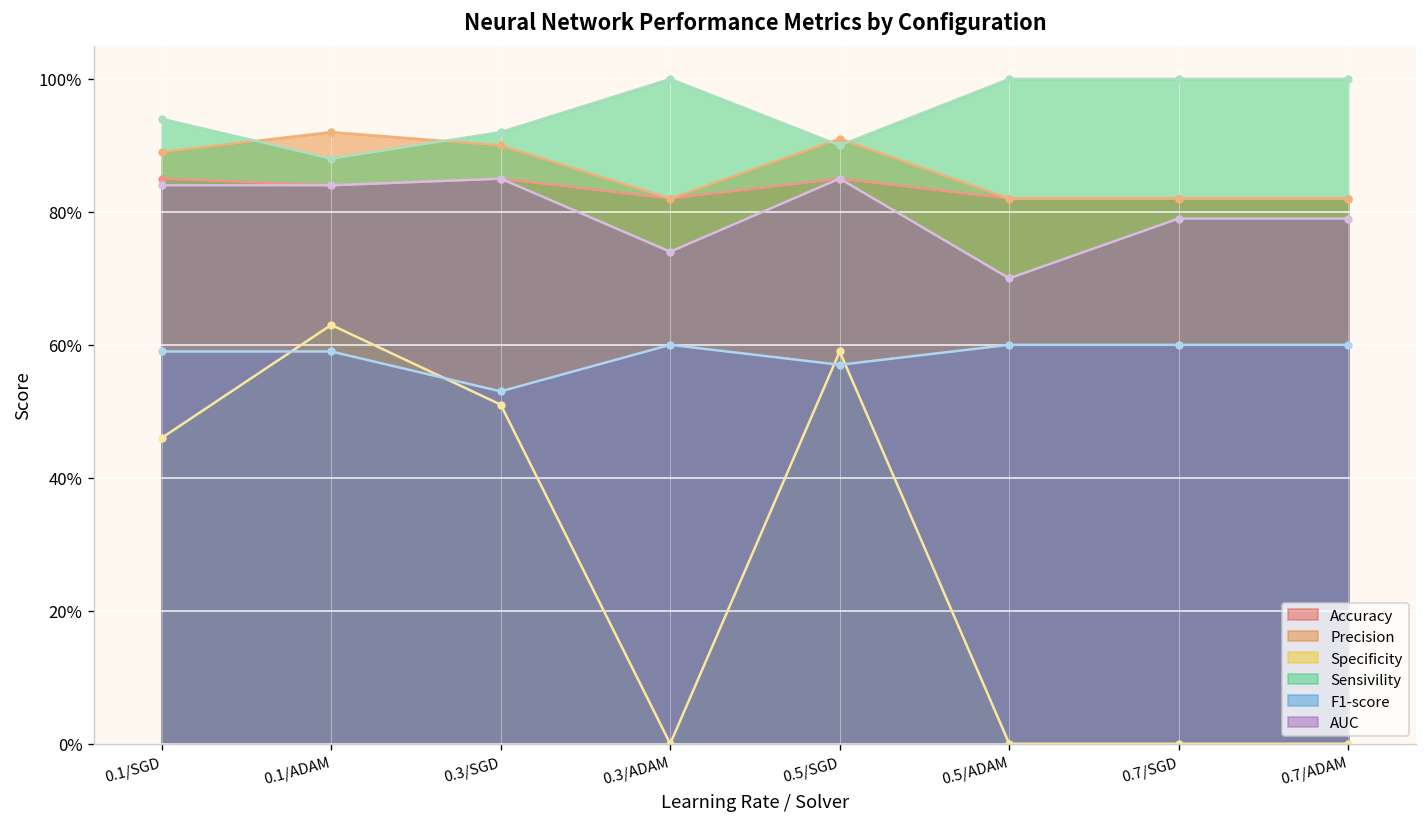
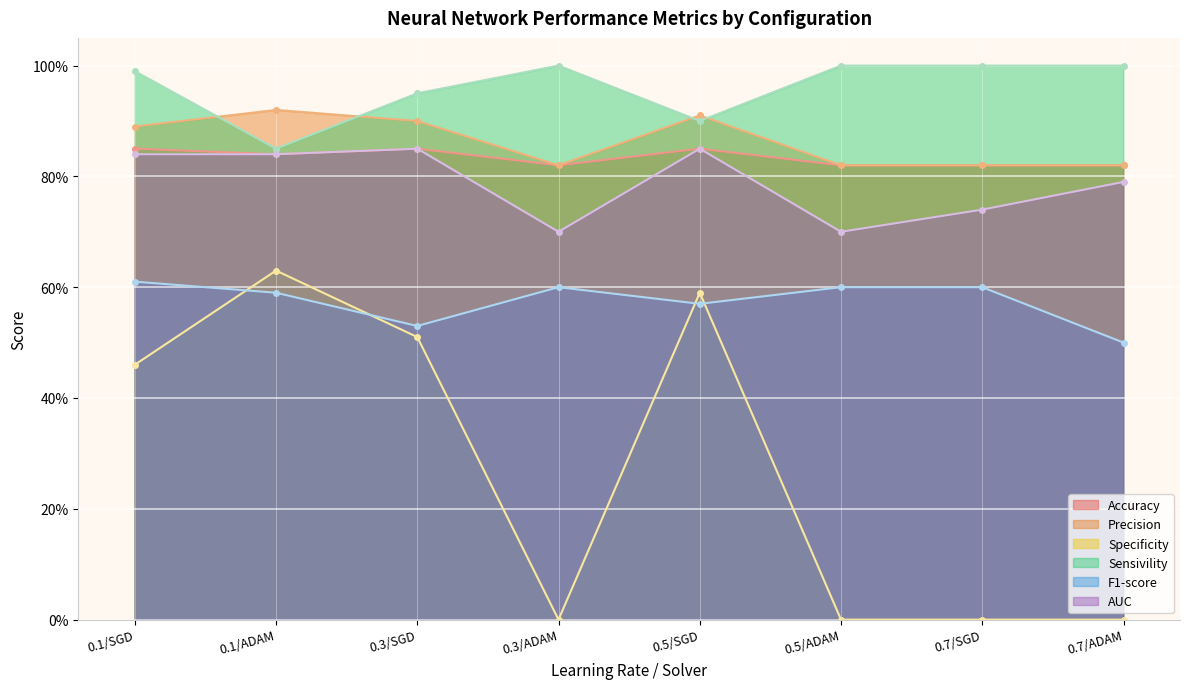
  {
    "Sensivility": {
-     "0.1/SGD": "94%",
-     "0.1/ADAM": "88%",
-     "0.3/SGD": "92%",
+     "0.1/SGD": "99%",
+     "0.1/ADAM": "85%",
+     "0.3/SGD": "95%",
      "0.3/ADAM": "100%",
      "0.5/SGD": "90%",
      "0.5/ADAM": "100%",
      "0.7/SGD": "100%",
      "0.7/ADAM": "100%"
    },
    "F1-score": {
-     "0.1/SGD": "59%",
+     "0.1/SGD": "61%",
      "0.1/ADAM": "59%",
      "0.3/SGD": "53%",
      "0.3/ADAM": "60%",
      "0.5/SGD": "57%",
      "0.5/ADAM": "60%",
      "0.7/SGD": "60%",
-     "0.7/ADAM": "60%"
+     "0.7/ADAM": "50%"
    },
    "AUC": {
      "0.1/SGD": "84%",
-     "0.3/ADAM": "74%",
+     "0.3/ADAM": "70%",
      "0.5/ADAM": "70%",
-     "0.7/SGD": "79%",
+     "0.7/SGD": "74%",
      "0.7/ADAM": "79%"
    }
  }
